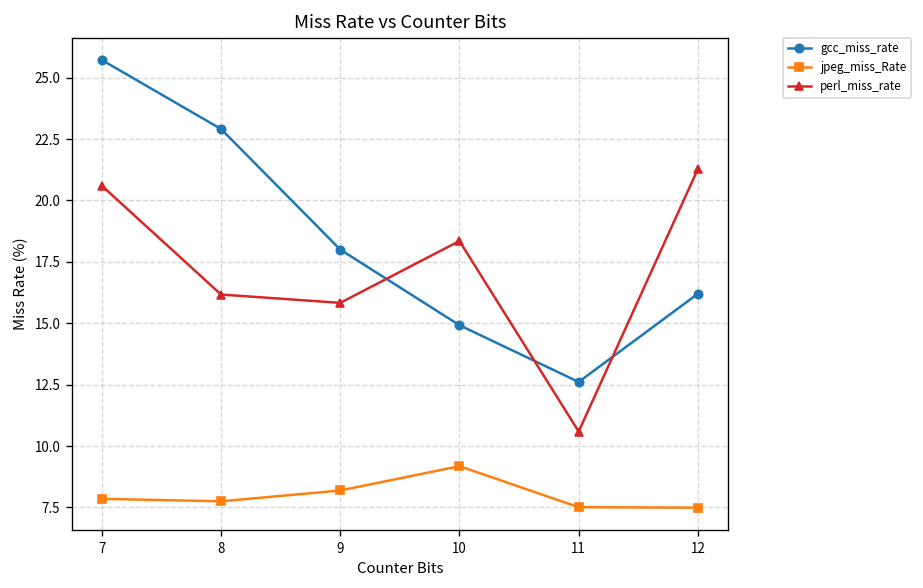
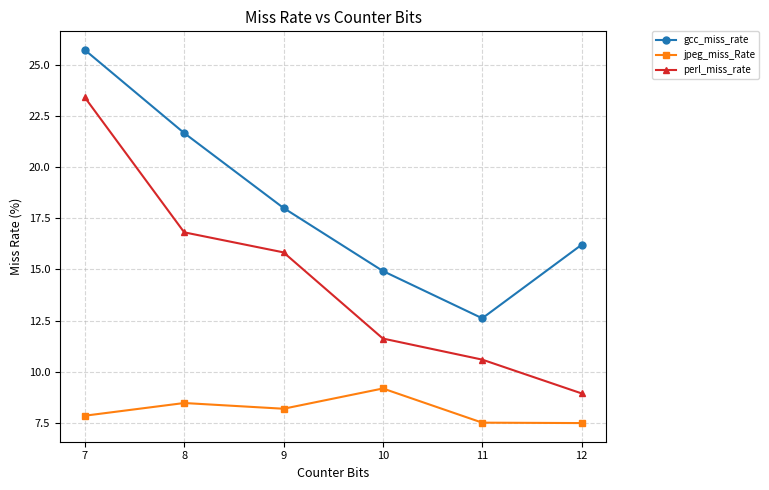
  {
    "gcc_miss_rate": {
      "7": 25.7,
-     "8": 22.9,
+     "8": 21.7,
      "9": 18.0,
      "10": 14.9,
      "11": 12.6,
      "12": 16.2
    },
    "jpeg_miss_Rate": {
      "7": 7.9,
-     "8": 7.8,
+     "8": 8.5,
      "9": 8.2,
      "10": 9.2,
      "11": 7.5,
      "12": 7.5
    },
    "perl_miss_rate": {
-     "7": 20.6,
-     "8": 16.2,
+     "7": 23.4,
+     "8": 16.8,
      "9": 15.8,
-     "10": 18.4,
+     "10": 11.6,
      "11": 10.6,
-     "12": 21.3
+     "12": 8.9
    }
  }
